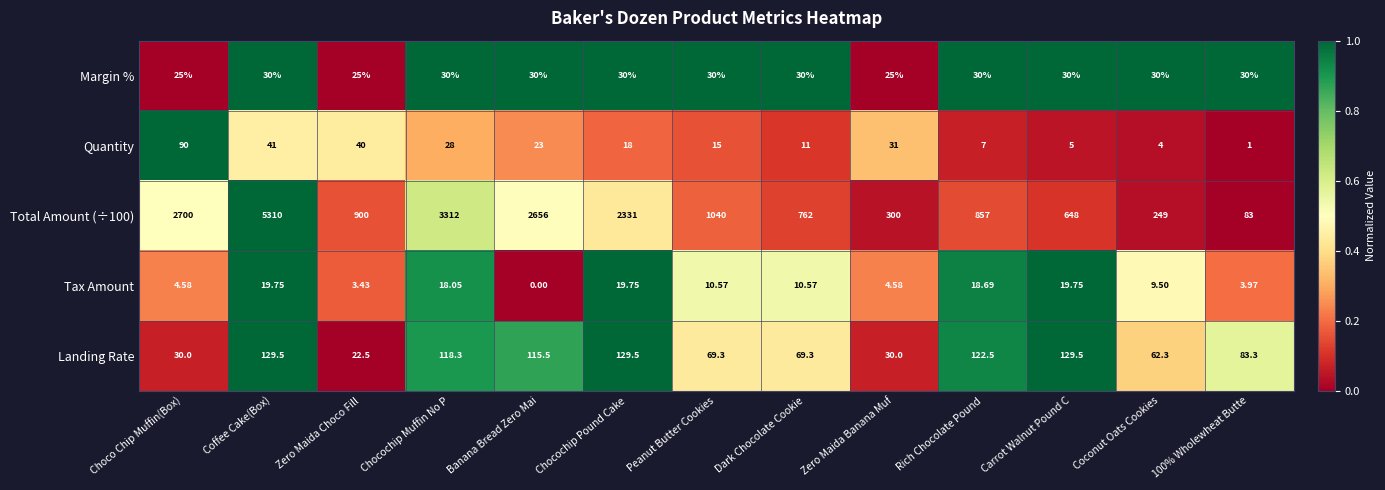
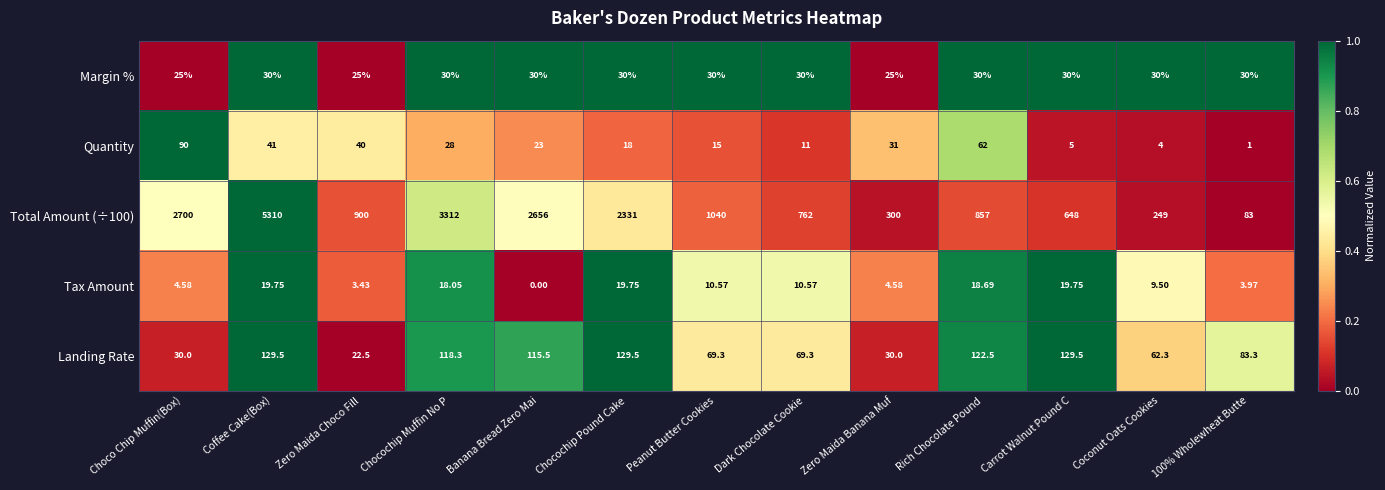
  {
    "Margin %": {
      "Choco Chip Muffin(Box)": "25%",
      "Coffee Cake(Box)": "30%",
      "Zero Maida Choco Fill": "25%",
      "Chocochip Muffin No P": "30%",
      "Banana Bread Zero Mai": "30%",
      "Chocochip Pound Cake": "30%",
      "Peanut Butter Cookies": "30%",
      "Dark Chocolate Cookie": "30%",
      "Zero Maida Banana Muf": "25%",
      "Rich Chocolate Pound": "30%",
      "Carrot Walnut Pound C": "30%",
      "Coconut Oats Cookies": "30%",
      "100% Wholewheat Butte": "30%"
    },
    "Quantity": {
      "Choco Chip Muffin(Box)": "90",
      "Coffee Cake(Box)": "41",
      "Zero Maida Choco Fill": "40",
      "Chocochip Muffin No P": "28",
      "Banana Bread Zero Mai": "23",
      "Chocochip Pound Cake": "18",
      "Peanut Butter Cookies": "15",
      "Dark Chocolate Cookie": "11",
      "Zero Maida Banana Muf": "31",
-     "Rich Chocolate Pound": "7",
+     "Rich Chocolate Pound": "62",
      "Carrot Walnut Pound C": "5",
      "Coconut Oats Cookies": "4",
      "100% Wholewheat Butte": "1"
    },
    "Total Amount (÷100)": {
      "Choco Chip Muffin(Box)": "2700",
      "Coffee Cake(Box)": "5310",
      "Zero Maida Choco Fill": "900",
      "Chocochip Muffin No P": "3312",
      "Banana Bread Zero Mai": "2656",
      "Chocochip Pound Cake": "2331",
      "Peanut Butter Cookies": "1040",
      "Dark Chocolate Cookie": "762",
      "Zero Maida Banana Muf": "300",
      "Rich Chocolate Pound": "857",
      "Carrot Walnut Pound C": "648",
      "Coconut Oats Cookies": "249",
      "100% Wholewheat Butte": "83"
    },
    "Tax Amount": {
      "Choco Chip Muffin(Box)": "4.58",
      "Coffee Cake(Box)": "19.75",
      "Zero Maida Choco Fill": "3.43",
      "Chocochip Muffin No P": "18.05",
      "Banana Bread Zero Mai": "0.00",
      "Chocochip Pound Cake": "19.75",
      "Peanut Butter Cookies": "10.57",
      "Dark Chocolate Cookie": "10.57",
      "Zero Maida Banana Muf": "4.58",
      "Rich Chocolate Pound": "18.69",
      "Carrot Walnut Pound C": "19.75",
      "Coconut Oats Cookies": "9.50",
      "100% Wholewheat Butte": "3.97"
    },
    "Landing Rate": {
      "Choco Chip Muffin(Box)": "30.0",
      "Coffee Cake(Box)": "129.5",
      "Zero Maida Choco Fill": "22.5",
      "Chocochip Muffin No P": "118.3",
      "Banana Bread Zero Mai": "115.5",
      "Chocochip Pound Cake": "129.5",
      "Peanut Butter Cookies": "69.3",
      "Dark Chocolate Cookie": "69.3",
      "Zero Maida Banana Muf": "30.0",
      "Rich Chocolate Pound": "122.5",
      "Carrot Walnut Pound C": "129.5",
      "Coconut Oats Cookies": "62.3",
      "100% Wholewheat Butte": "83.3"
    }
  }
